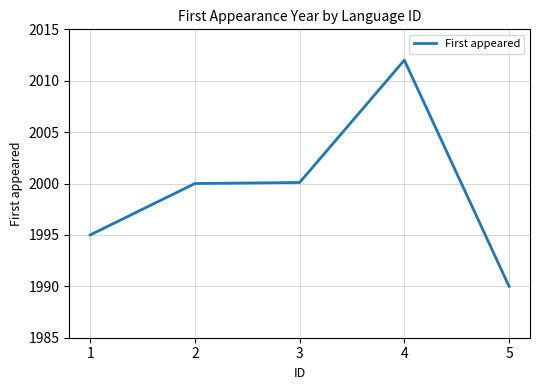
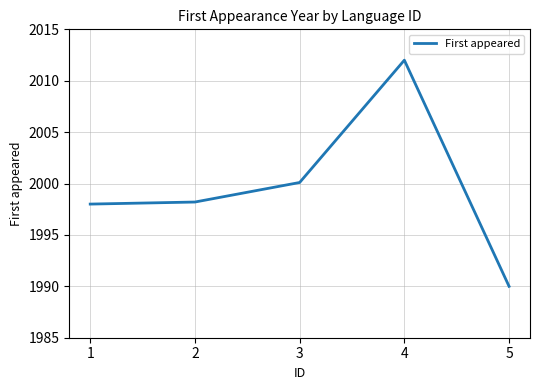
  {
-   "1": 1995,
-   "2": 2000.0,
+   "1": 1998,
+   "2": 1998.2,
    "3": 2000.1,
    "4": 2012.0,
    "5": 1990.0
  }
